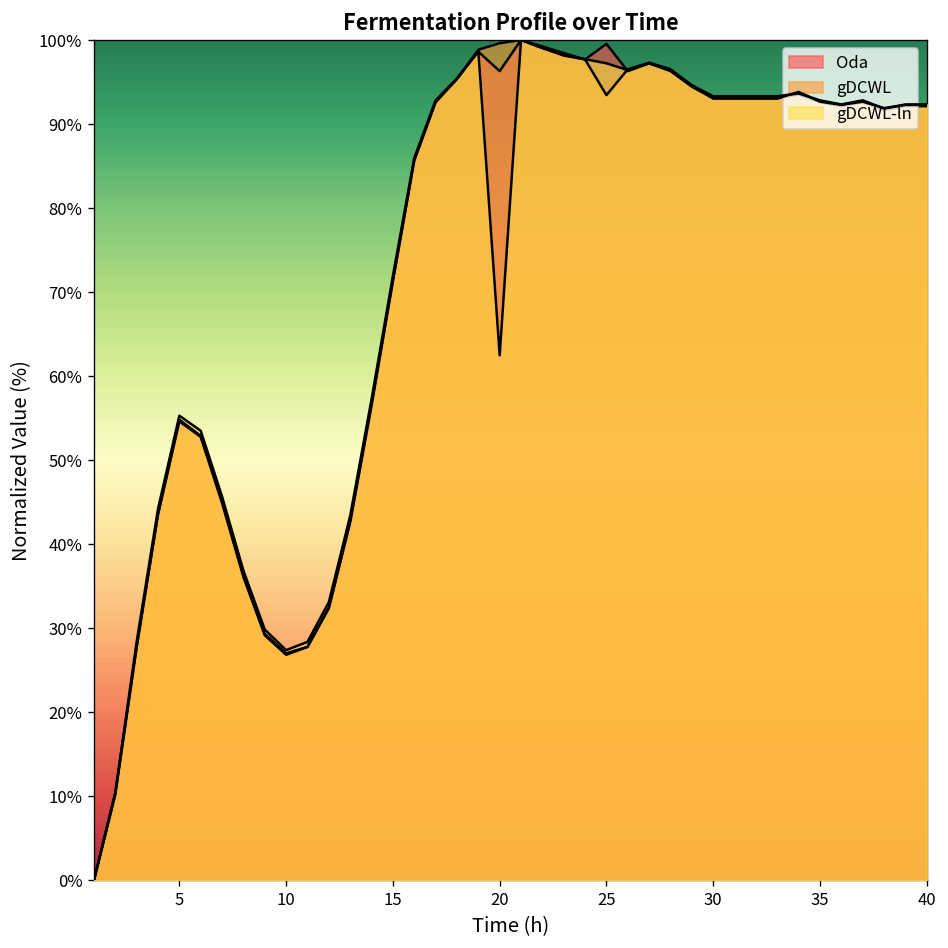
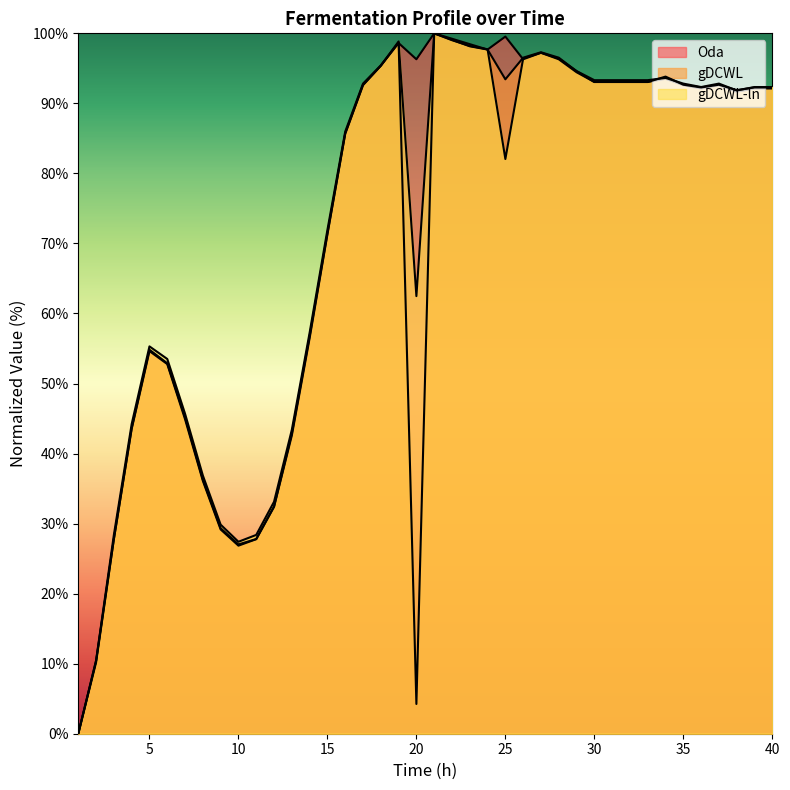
  {
    "Oda": {
      "20": "96%",
      "25": "100%"
    },
    "gDCWL": {
-     "20": "100%",
+     "20": "4%",
      "25": "93%"
    },
    "gDCWL-ln": {
      "5": "55%",
      "10": "27%",
      "15": "72%",
      "20": "62%",
-     "25": "97%"
+     "25": "82%"
    }
  }
